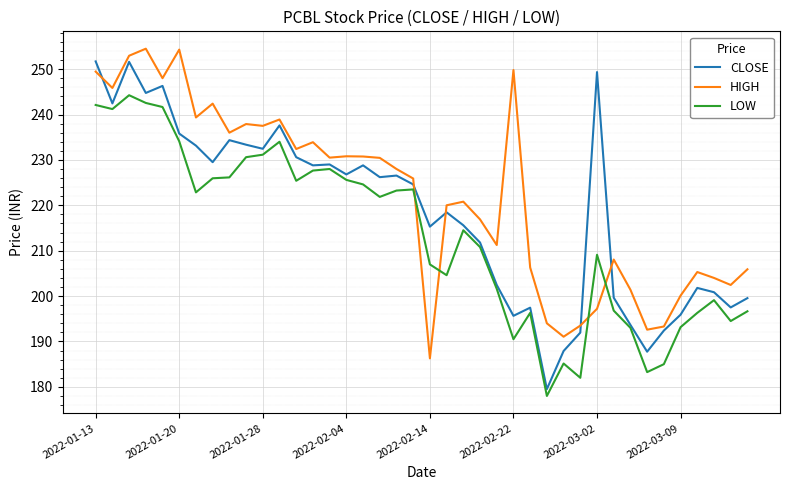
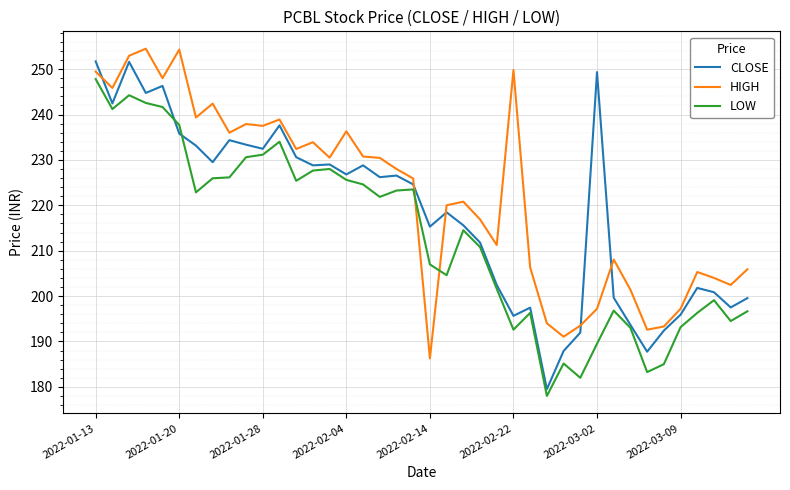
  {
    "CLOSE": {
      "2022-01-13": 252,
      "2022-01-20": 236,
      "2022-01-28": 232,
      "2022-02-04": 227,
      "2022-02-14": 215,
      "2022-02-22": 196,
      "2022-03-02": 249,
      "2022-03-09": 196
    },
    "HIGH": {
      "2022-01-13": 249,
      "2022-01-20": 254,
      "2022-01-28": 238,
-     "2022-02-04": 231,
+     "2022-02-04": 236,
      "2022-02-14": 186,
      "2022-02-22": 250,
      "2022-03-02": 197,
-     "2022-03-09": 200
+     "2022-03-09": 197
    },
    "LOW": {
-     "2022-01-13": 242,
-     "2022-01-20": 234,
+     "2022-01-13": 248,
+     "2022-01-20": 238,
      "2022-01-28": 231,
      "2022-02-04": 226,
      "2022-02-14": 207,
-     "2022-02-22": 191,
-     "2022-03-02": 209,
+     "2022-02-22": 193,
+     "2022-03-02": 190,
      "2022-03-09": 193
    }
  }
